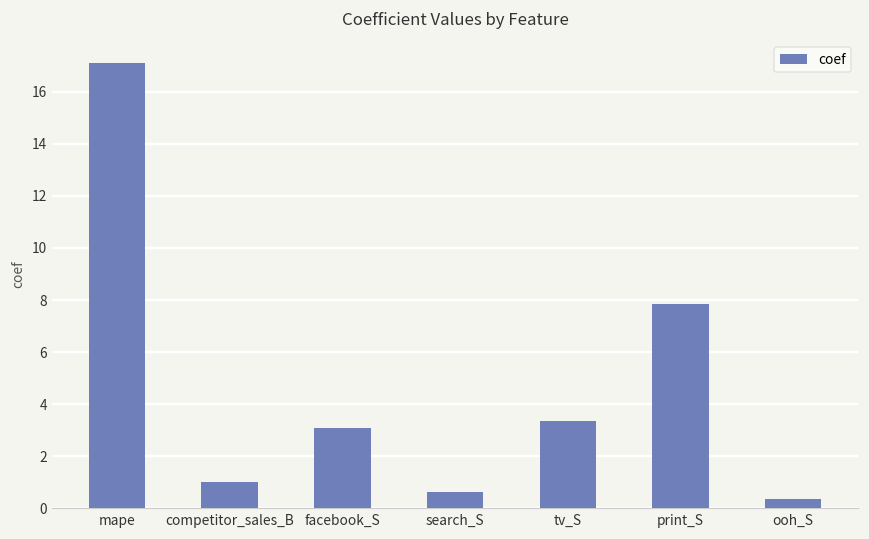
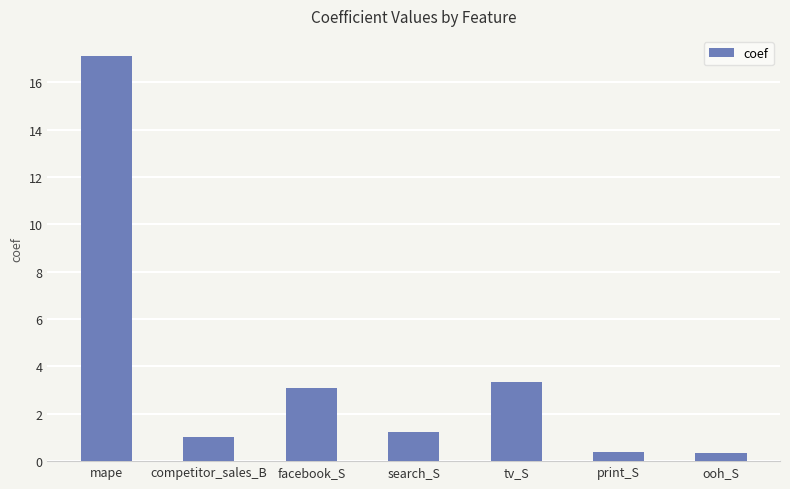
  {
    "mape": 17.1,
    "competitor_sales_B": 1.0,
    "facebook_S": 3.1,
-   "search_S": 0.6,
+   "search_S": 1.2,
    "tv_S": 3.4,
-   "print_S": 7.9,
+   "print_S": 0.4,
    "ooh_S": 0.3
  }
